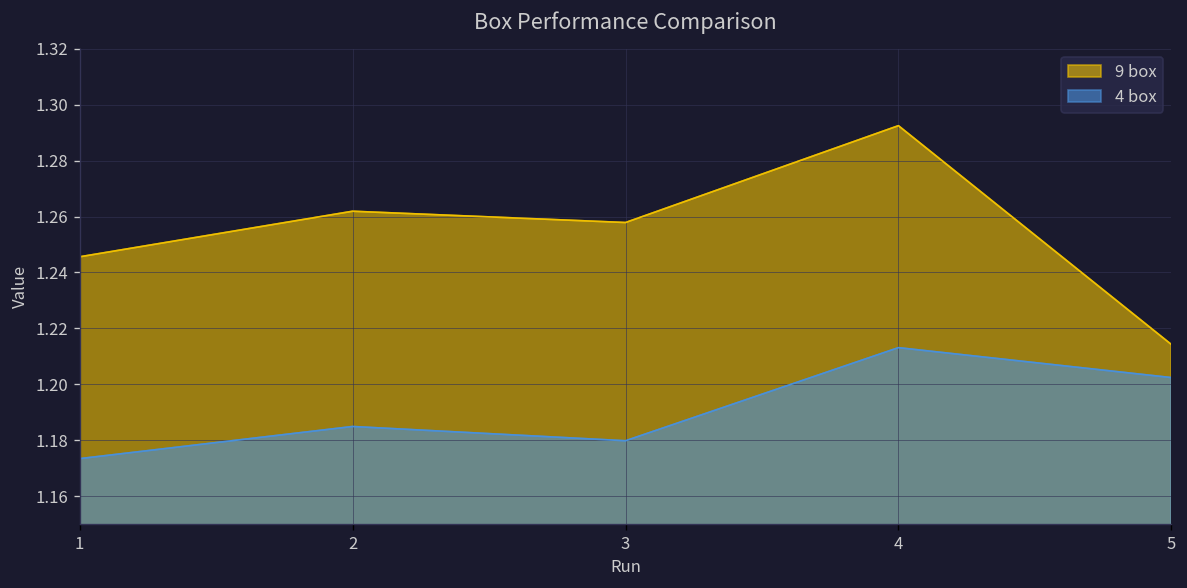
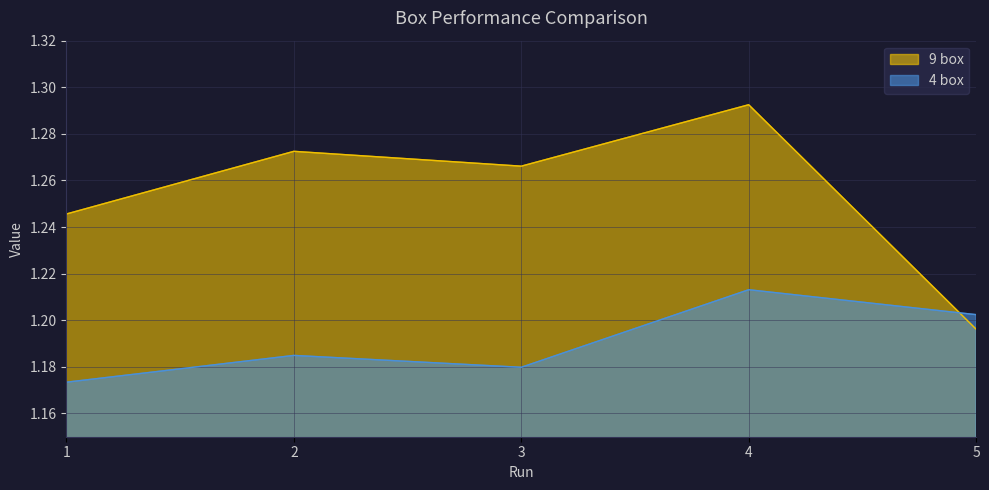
  {
    "9 box": {
      "1": 1.246,
-     "2": 1.262,
-     "3": 1.258,
+     "2": 1.273,
+     "3": 1.266,
      "4": 1.293,
-     "5": 1.214
+     "5": 1.196
    },
    "4 box": {
      "1": 1.173,
      "2": 1.185,
      "3": 1.180,
      "4": 1.213,
      "5": 1.202
    }
  }
